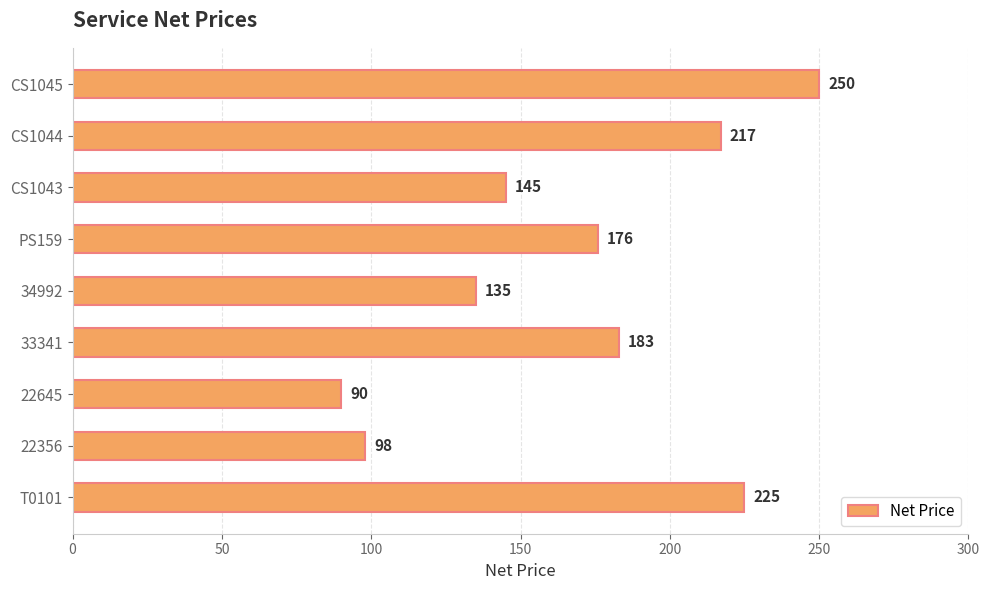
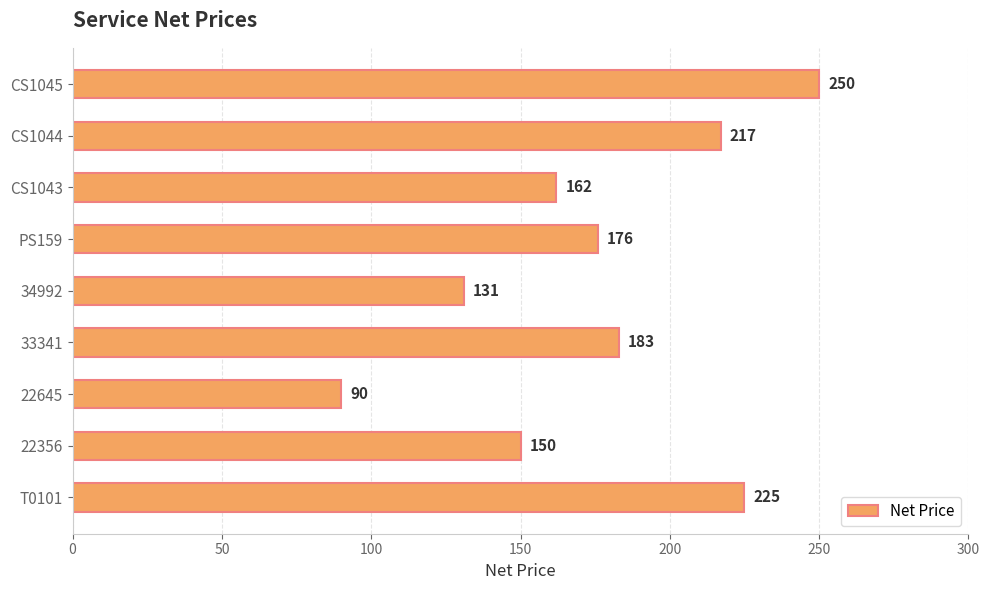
  {
    "CS1045": 250,
    "CS1044": 217,
-   "CS1043": 145,
+   "CS1043": 162,
    "PS159": 176,
-   "34992": 135,
+   "34992": 131,
    "33341": 183,
    "22645": 90,
-   "22356": 98,
+   "22356": 150,
    "T0101": 225
  }
